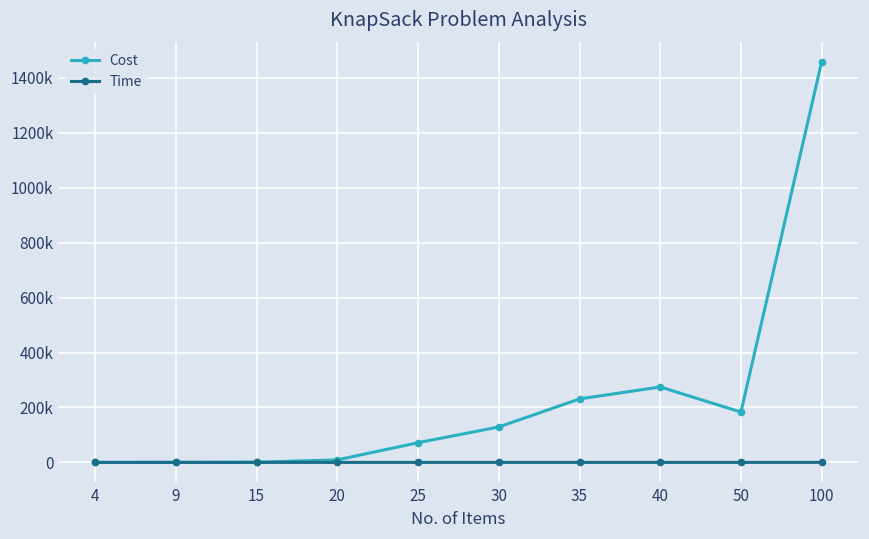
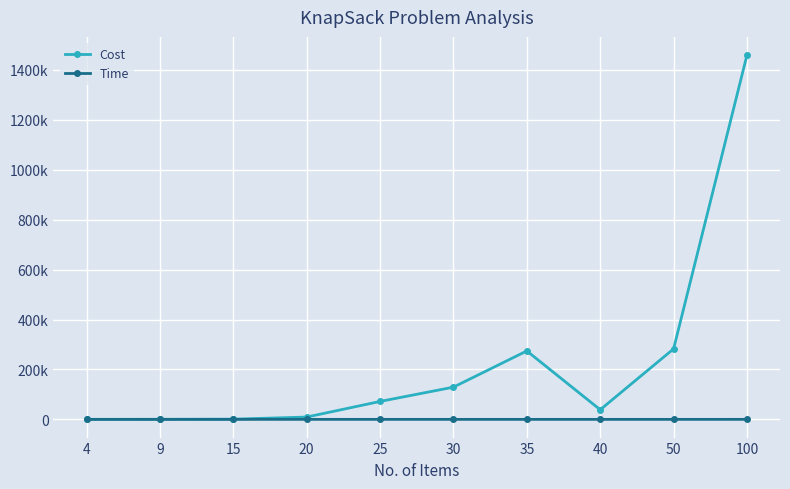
  {
    "Cost": {
      "25": 70000,
      "30": 130000,
-     "35": 230000,
-     "40": 270000,
-     "50": 180000,
+     "35": 270000,
+     "40": 40000,
+     "50": 280000,
      "100": 1460000
    },
    "Time": {
      "25": 0,
      "30": 0,
      "35": 0,
      "40": 0,
      "50": 0,
      "100": 0
    }
  }
